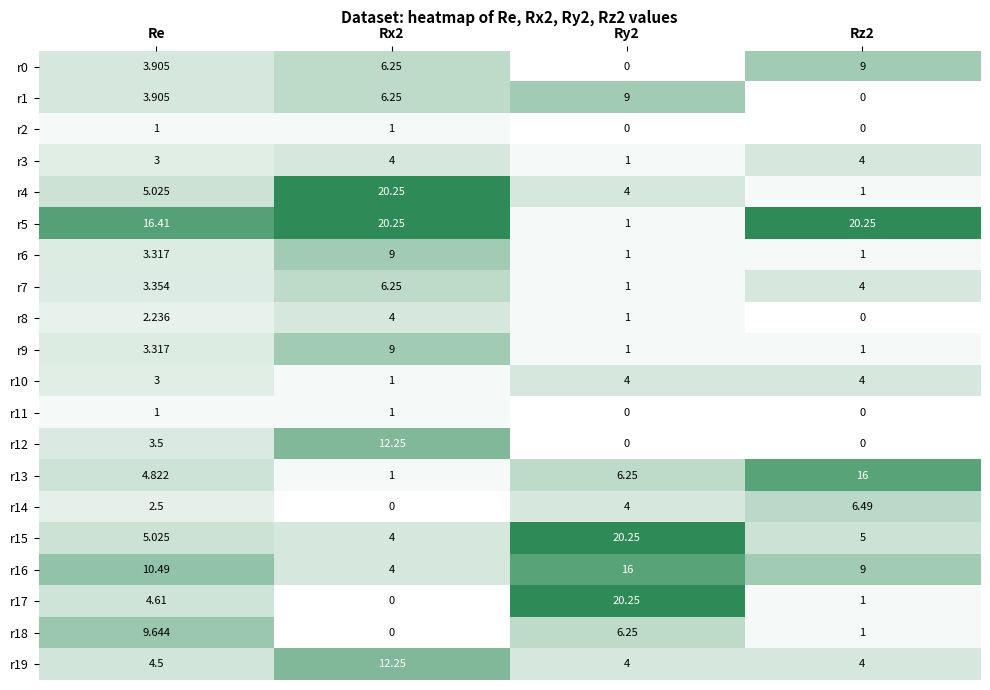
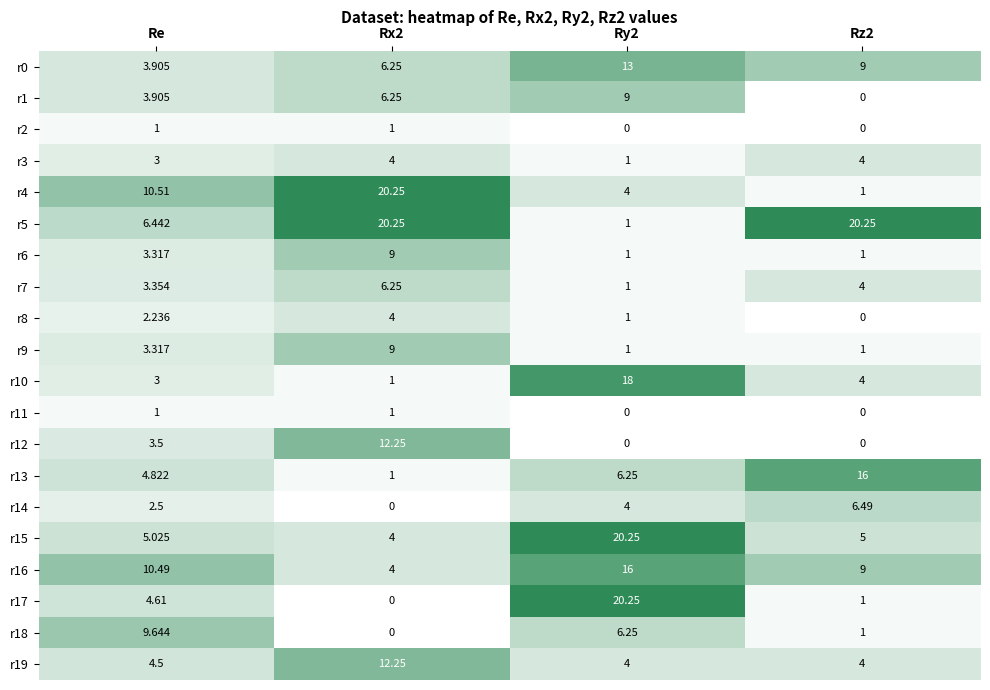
  {
    "r0": {
      "Re": 3.905,
      "Rx2": 6.25,
-     "Ry2": 0,
+     "Ry2": 13,
      "Rz2": 9
    },
    "r1": {
      "Re": 3.905,
      "Rx2": 6.25,
      "Ry2": 9,
      "Rz2": 0
    },
    "r2": {
      "Re": 1,
      "Rx2": 1,
      "Ry2": 0,
      "Rz2": 0
    },
    "r3": {
      "Re": 3,
      "Rx2": 4,
      "Ry2": 1,
      "Rz2": 4
    },
    "r4": {
-     "Re": 5.025,
+     "Re": 10.51,
      "Rx2": 20.25,
      "Ry2": 4,
      "Rz2": 1
    },
    "r5": {
-     "Re": 16.41,
+     "Re": 6.442,
      "Rx2": 20.25,
      "Ry2": 1,
      "Rz2": 20.25
    },
    "r6": {
      "Re": 3.317,
      "Rx2": 9,
      "Ry2": 1,
      "Rz2": 1
    },
    "r7": {
      "Re": 3.354,
      "Rx2": 6.25,
      "Ry2": 1,
      "Rz2": 4
    },
    "r8": {
      "Re": 2.236,
      "Rx2": 4,
      "Ry2": 1,
      "Rz2": 0
    },
    "r9": {
      "Re": 3.317,
      "Rx2": 9,
      "Ry2": 1,
      "Rz2": 1
    },
    "r10": {
      "Re": 3,
      "Rx2": 1,
-     "Ry2": 4,
+     "Ry2": 18,
      "Rz2": 4
    },
    "r11": {
      "Re": 1,
      "Rx2": 1,
      "Ry2": 0,
      "Rz2": 0
    },
    "r12": {
      "Re": 3.5,
      "Rx2": 12.25,
      "Ry2": 0,
      "Rz2": 0
    },
    "r13": {
      "Re": 4.822,
      "Rx2": 1,
      "Ry2": 6.25,
      "Rz2": 16
    },
    "r14": {
      "Re": 2.5,
      "Rx2": 0,
      "Ry2": 4,
      "Rz2": 6.49
    },
    "r15": {
      "Re": 5.025,
      "Rx2": 4,
      "Ry2": 20.25,
      "Rz2": 5
    },
    "r16": {
      "Re": 10.49,
      "Rx2": 4,
      "Ry2": 16,
      "Rz2": 9
    },
    "r17": {
      "Re": 4.61,
      "Rx2": 0,
      "Ry2": 20.25,
      "Rz2": 1
    },
    "r18": {
      "Re": 9.644,
      "Rx2": 0,
      "Ry2": 6.25,
      "Rz2": 1
    },
    "r19": {
      "Re": 4.5,
      "Rx2": 12.25,
      "Ry2": 4,
      "Rz2": 4
    }
  }
